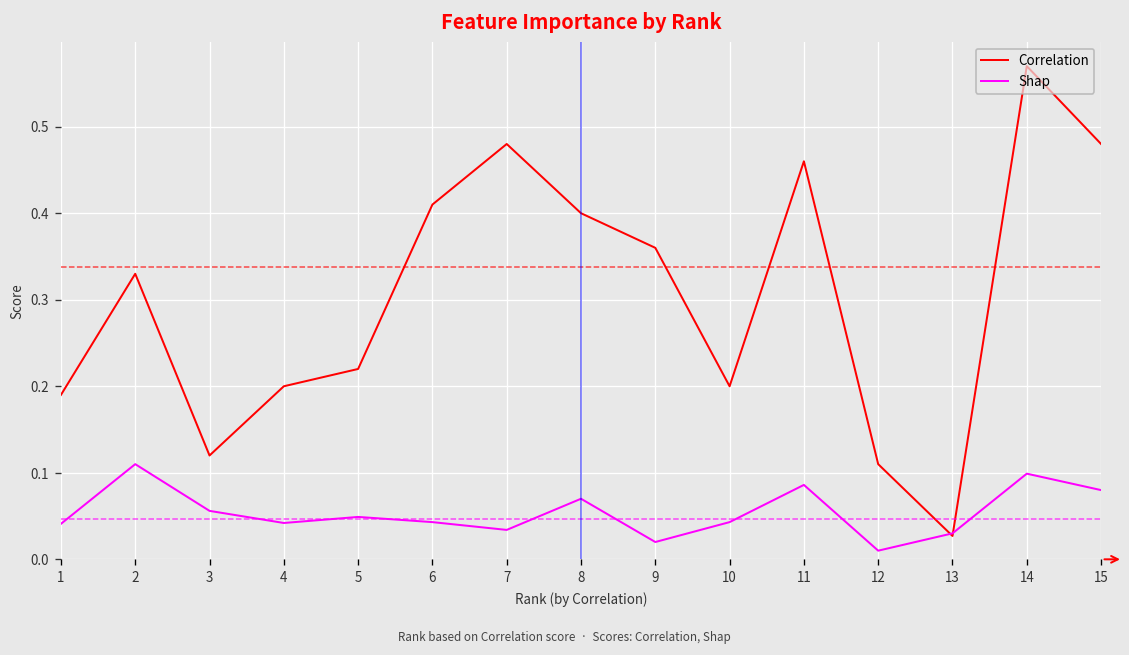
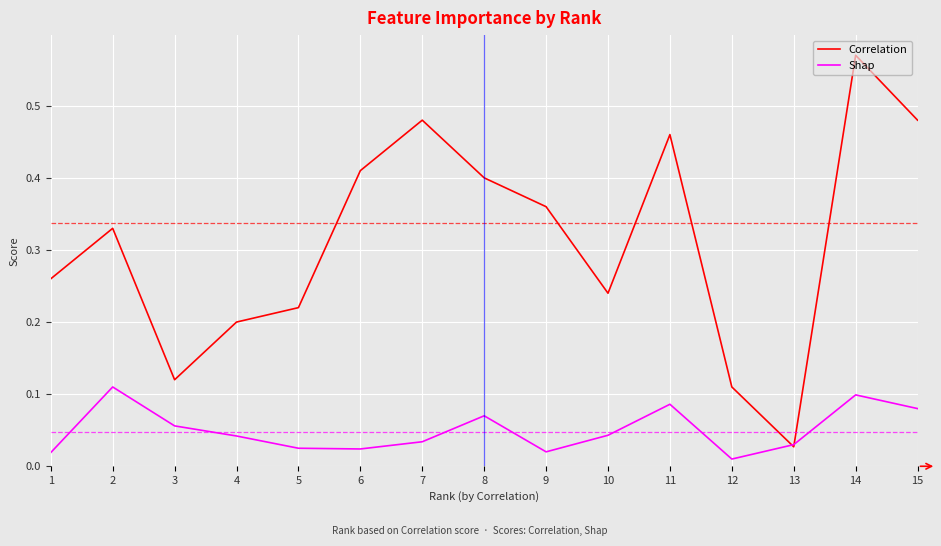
  {
    "Correlation": {
-     "1": 0.19,
+     "1": 0.26,
      "2": 0.33,
      "3": 0.12,
      "4": 0.20,
      "5": 0.22,
      "6": 0.41,
      "7": 0.48,
      "8": 0.40,
      "9": 0.36,
-     "10": 0.20,
+     "10": 0.24,
      "11": 0.46,
      "12": 0.11,
      "15": 0.48
    },
    "Shap": {
-     "1": 0.04,
+     "1": 0.02,
      "2": 0.11,
      "3": 0.06,
      "4": 0.04,
-     "5": 0.05,
-     "6": 0.04,
+     "5": 0.03,
+     "6": 0.02,
      "7": 0.03,
      "8": 0.07,
      "9": 0.02,
      "10": 0.04,
      "11": 0.09,
      "12": 0.01,
      "14": 0.10,
      "15": 0.08
    }
  }
